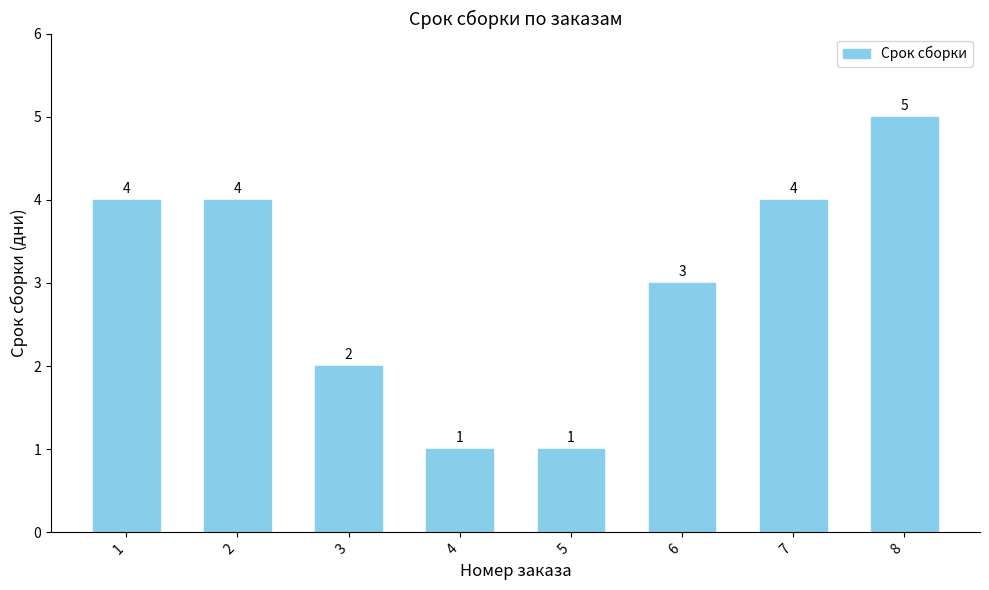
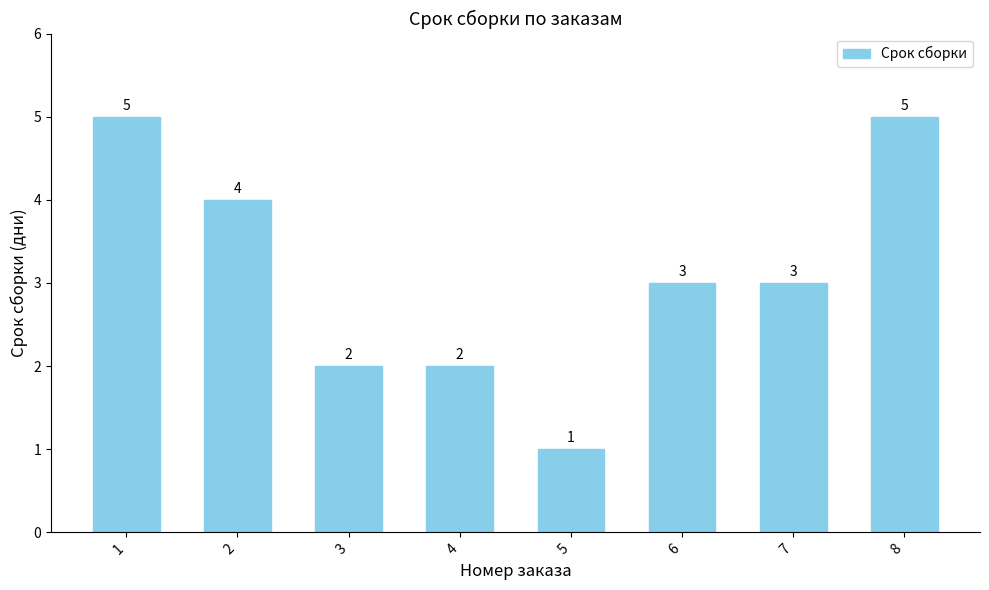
  {
-   "1": 4,
+   "1": 5,
    "2": 4,
    "3": 2,
-   "4": 1,
+   "4": 2,
    "5": 1,
    "6": 3,
-   "7": 4,
+   "7": 3,
    "8": 5
  }
